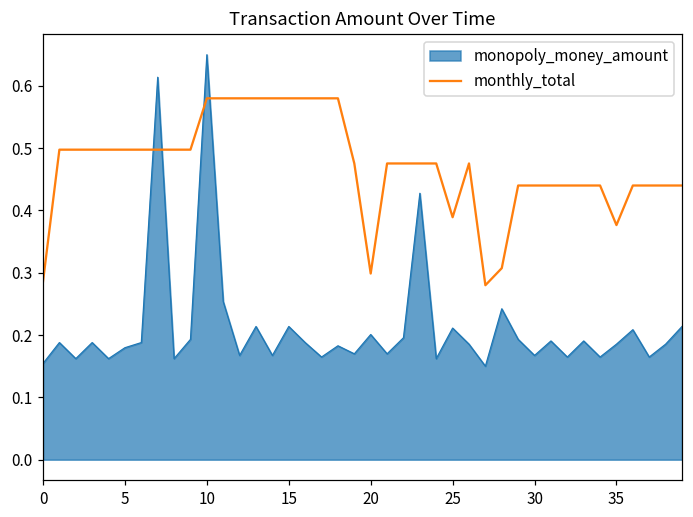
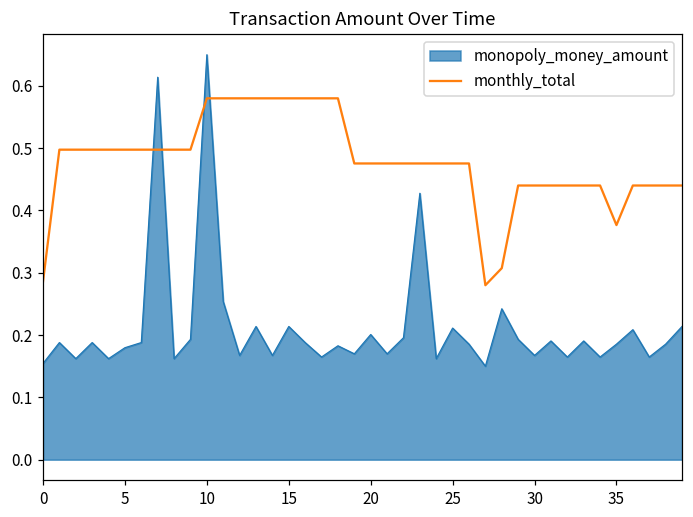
  {
    "monopoly_money_amount": {
      "0": 0.15,
      "5": 0.18,
      "10": 0.65,
      "15": 0.21,
      "20": 0.20,
      "25": 0.21,
      "30": 0.17,
      "35": 0.19
    },
    "monthly_total": {
      "0": 0.29,
      "5": 0.50,
      "10": 0.58,
      "15": 0.58,
-     "20": 0.30,
-     "25": 0.39,
+     "20": 0.48,
+     "25": 0.48,
      "30": 0.44,
      "35": 0.38
    }
  }
